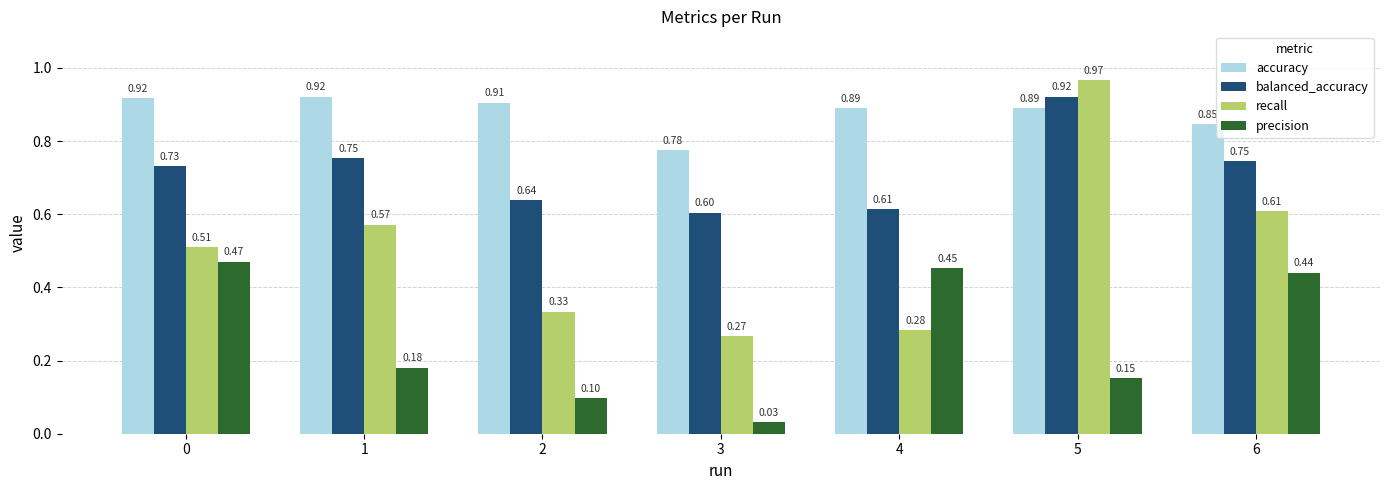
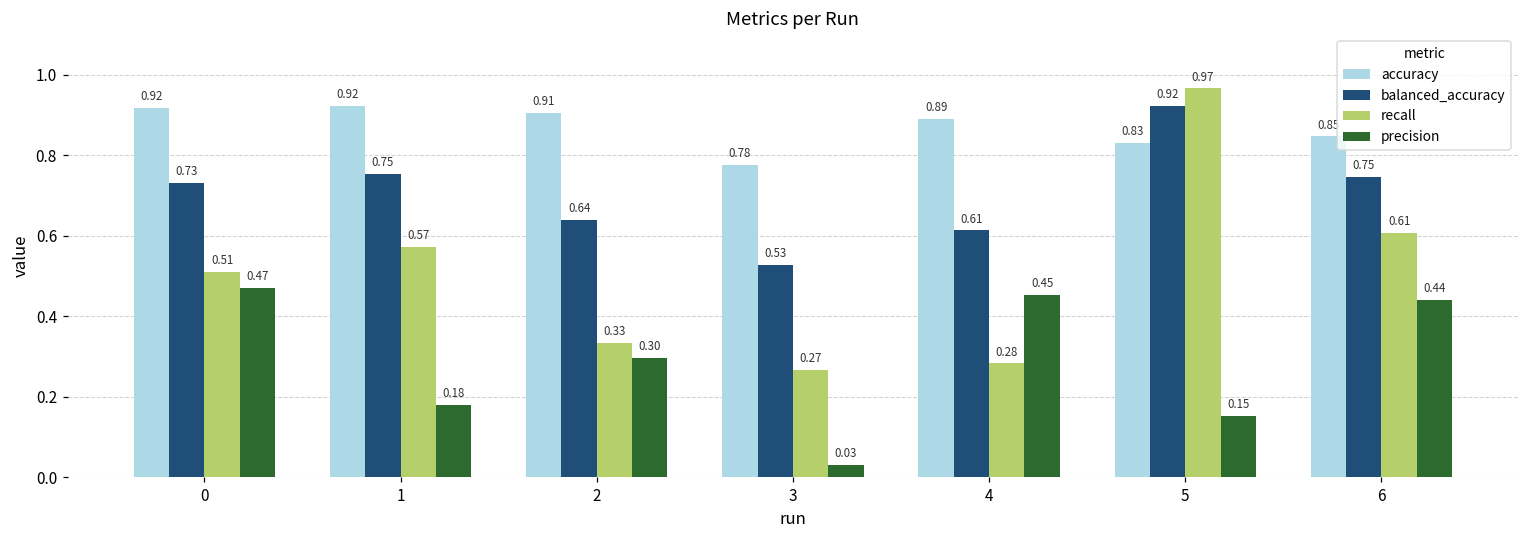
  {
    "accuracy": {
      "0": 0.92,
      "1": 0.92,
      "2": 0.91,
      "3": 0.78,
      "4": 0.89,
-     "5": 0.89
+     "5": 0.83
    },
    "balanced_accuracy": {
      "0": 0.73,
      "1": 0.75,
      "2": 0.64,
-     "3": 0.60,
+     "3": 0.53,
      "4": 0.61,
      "5": 0.92,
      "6": 0.75
    },
    "recall": {
      "0": 0.51,
      "1": 0.57,
      "2": 0.33,
      "3": 0.27,
      "4": 0.28,
      "5": 0.97,
      "6": 0.61
    },
    "precision": {
      "0": 0.47,
      "1": 0.18,
-     "2": 0.10,
+     "2": 0.30,
      "3": 0.03,
      "4": 0.45,
      "5": 0.15,
      "6": 0.44
    }
  }
